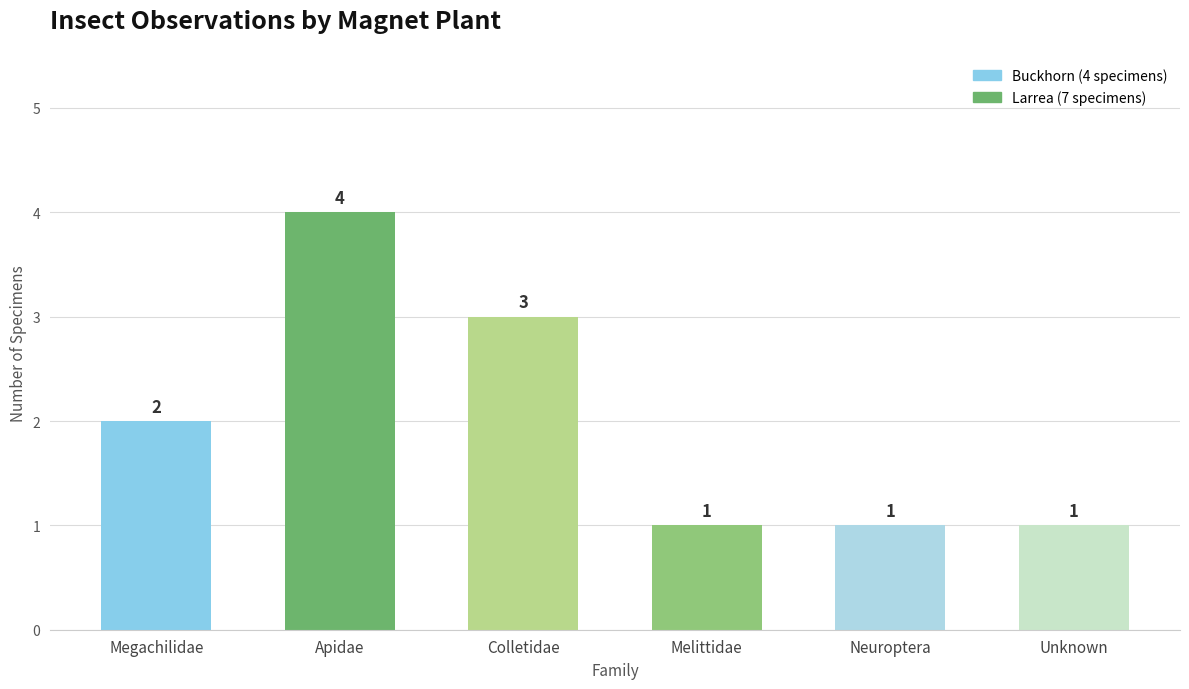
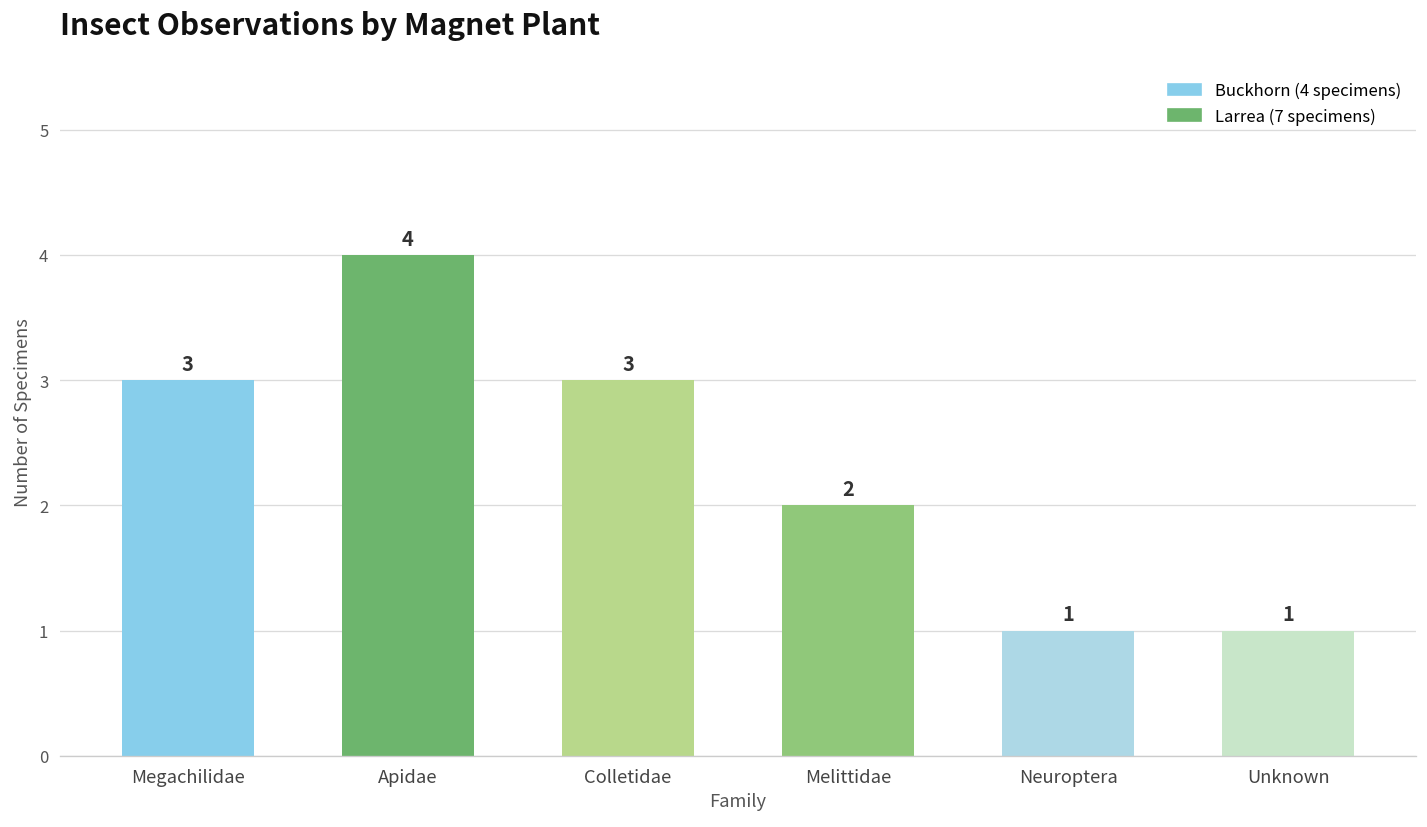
  {
-   "Megachilidae": 2,
+   "Megachilidae": 3,
    "Apidae": 4,
    "Colletidae": 3,
-   "Melittidae": 1,
+   "Melittidae": 2,
    "Neuroptera": 1,
    "Unknown": 1
  }
